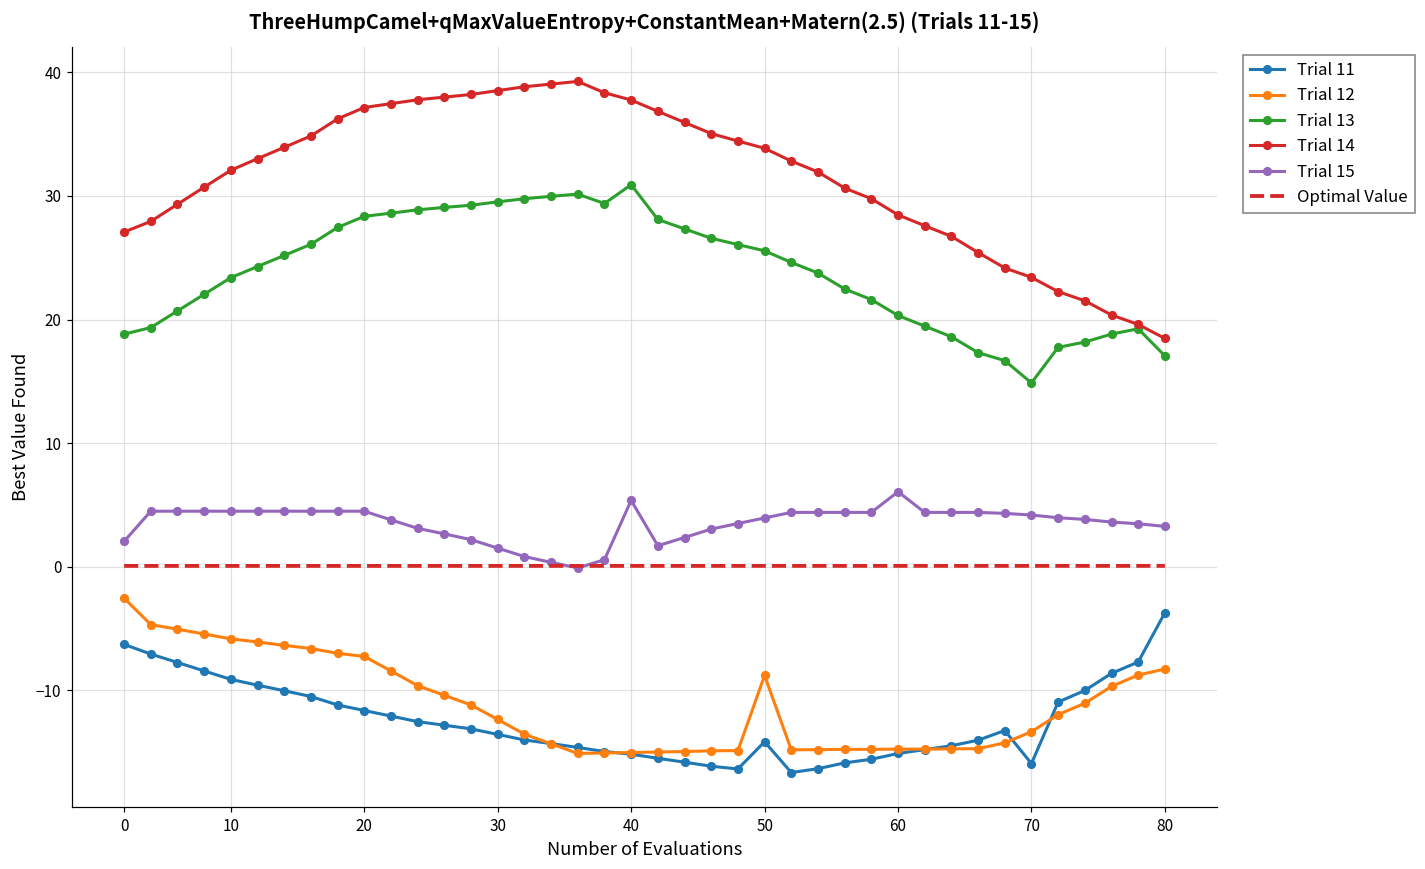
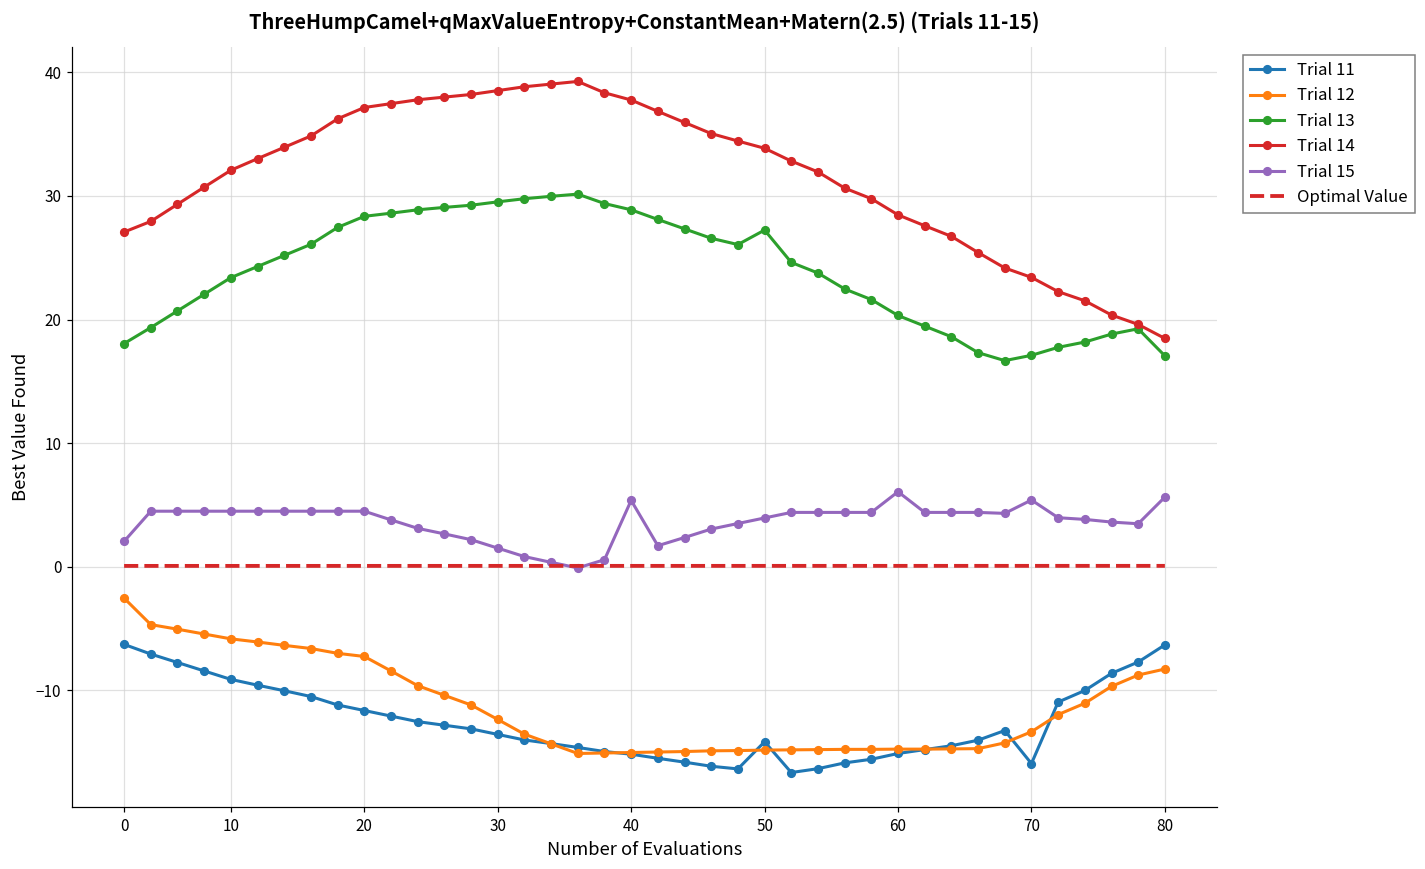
  {
    "Trial 11": {
      "0": -6.3,
      "50": -14.2,
      "60": -15.1,
      "70": -15.9,
-     "80": -3.7
+     "80": -6.3
    },
    "Trial 12": {
      "0": -2.5,
-     "50": -8.8,
+     "50": -14.8,
      "60": -14.8,
      "70": -13.4,
      "80": -8.3
    },
    "Trial 13": {
-     "0": 18.8,
-     "40": 30.9,
-     "50": 25.6,
+     "0": 18.1,
+     "40": 28.9,
+     "50": 27.2,
      "60": 20.3,
-     "70": 14.9,
+     "70": 17.1,
      "80": 17.1
    },
    "Trial 15": {
      "0": 2.1,
      "40": 5.4,
      "50": 3.9,
      "60": 6.1,
-     "70": 4.2,
-     "80": 3.3
+     "70": 5.4,
+     "80": 5.6
    }
  }
